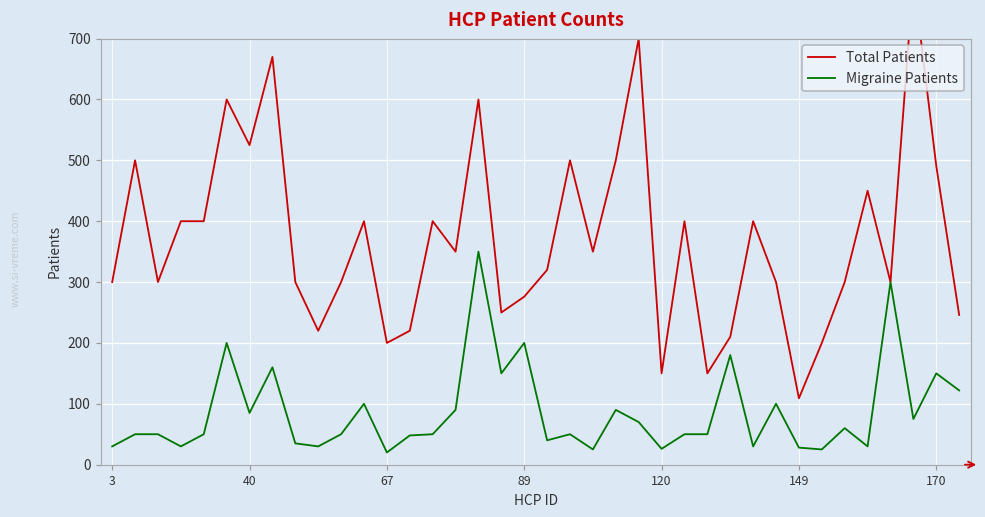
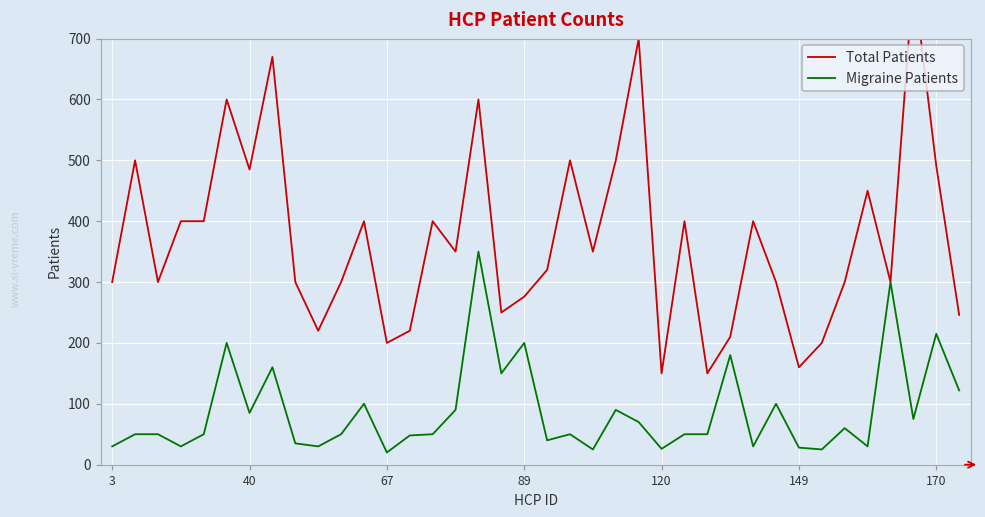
  {
    "Total Patients": {
-     "40": 530,
+     "40": 490,
      "67": 200,
      "89": 280,
      "120": 150,
-     "149": 110,
+     "149": 160,
      "170": 490
    },
    "Migraine Patients": {
      "40": 90,
      "67": 20,
      "89": 200,
      "120": 30,
      "149": 30,
-     "170": 150
+     "170": 220
    }
  }
